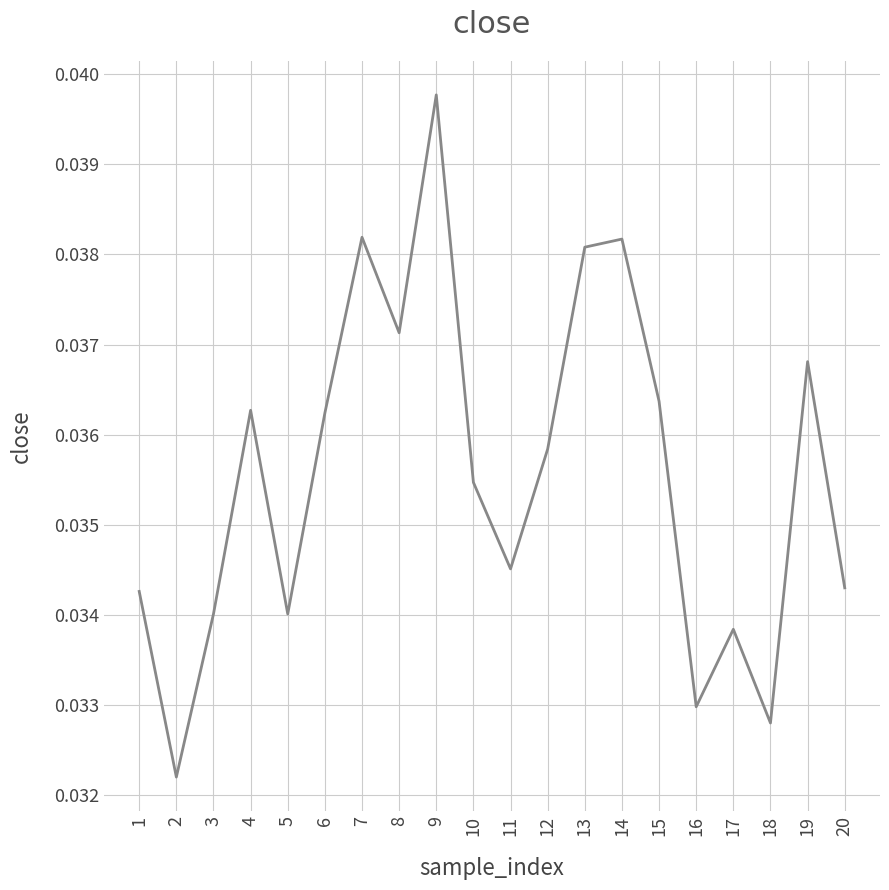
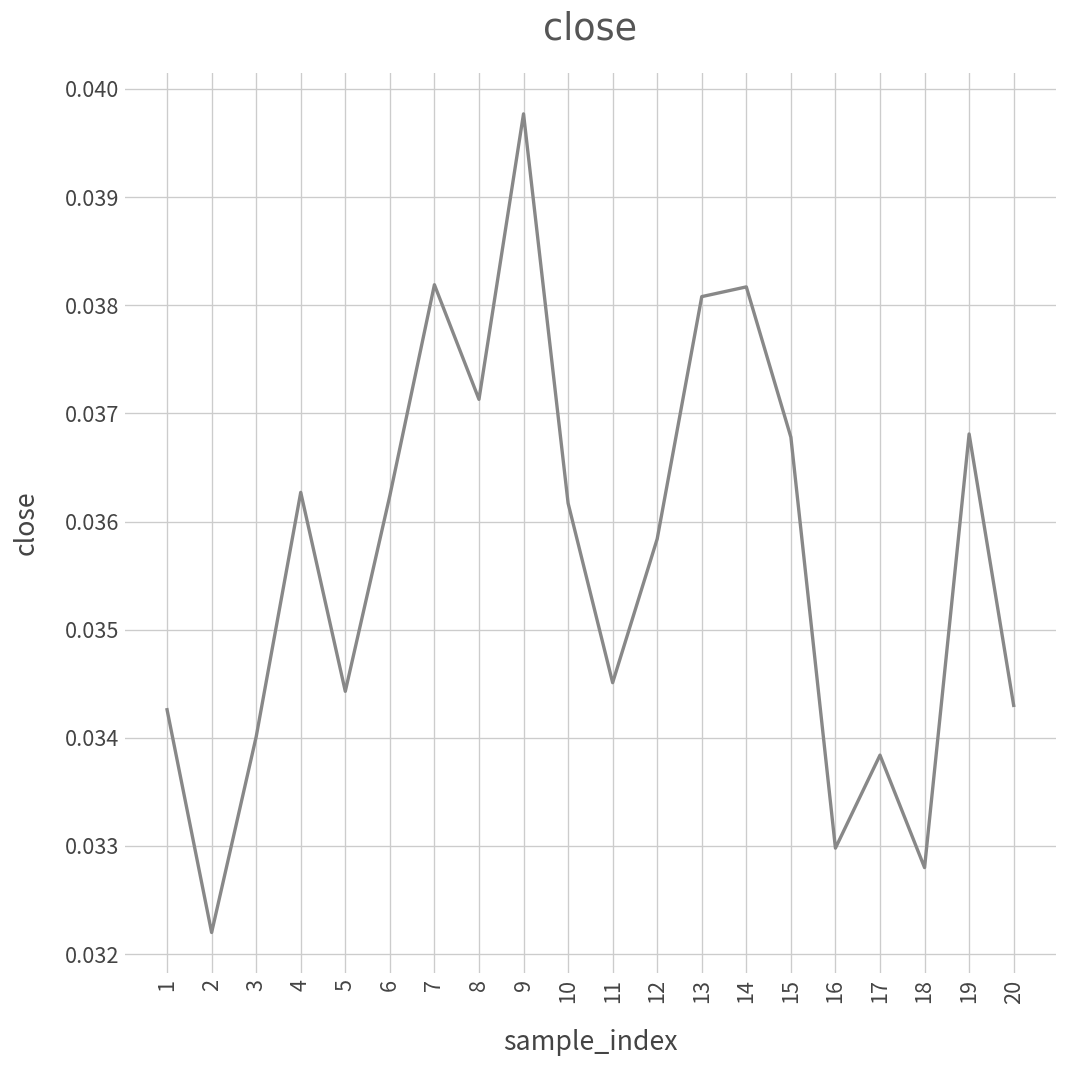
  {
    "1": 0.0343,
    "2": 0.0322,
    "3": 0.0340,
    "4": 0.0363,
-   "5": 0.0340,
+   "5": 0.0344,
    "6": 0.0362,
    "7": 0.0382,
    "8": 0.0371,
    "9": 0.0398,
-   "10": 0.0355,
+   "10": 0.0362,
    "11": 0.0345,
    "12": 0.0358,
    "13": 0.0381,
    "14": 0.0382,
-   "15": 0.0364,
+   "15": 0.0368,
    "16": 0.0330,
    "17": 0.0338,
    "18": 0.0328,
    "19": 0.0368,
    "20": 0.0343
  }
